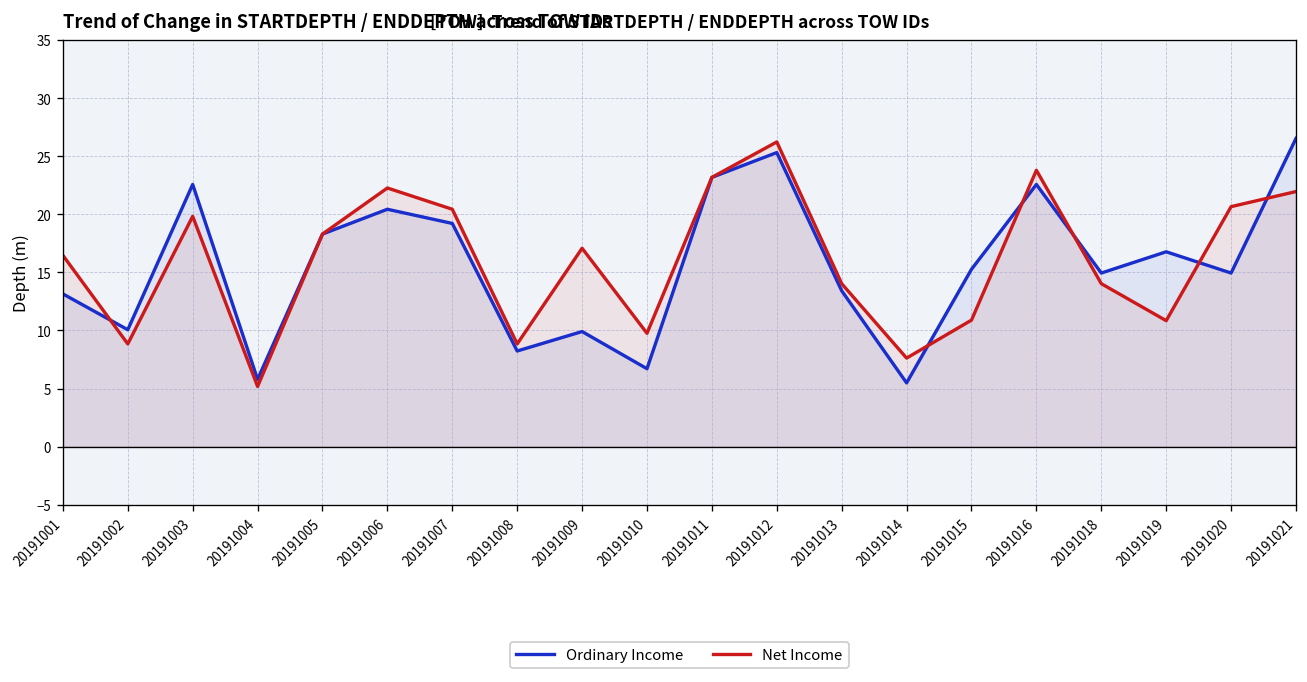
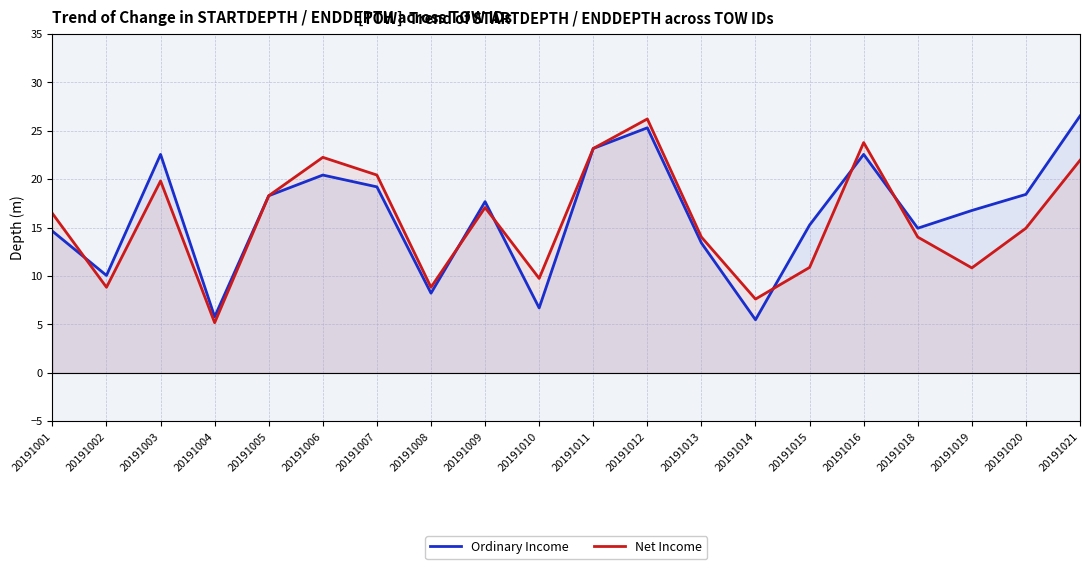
  {
    "Ordinary Income": {
-     "20191001": 13,
+     "20191001": 15,
      "20191002": 10,
      "20191003": 23,
      "20191004": 6,
      "20191006": 20,
      "20191007": 19,
      "20191008": 8,
-     "20191009": 10,
+     "20191009": 18,
      "20191010": 7,
      "20191012": 25,
      "20191013": 13,
      "20191014": 5,
      "20191015": 15,
      "20191016": 23,
      "20191018": 15,
      "20191019": 17,
-     "20191020": 15,
+     "20191020": 18,
      "20191021": 27
    },
    "Net Income": {
      "20191001": 16,
      "20191002": 9,
      "20191003": 20,
      "20191004": 5,
      "20191006": 22,
      "20191007": 20,
      "20191008": 9,
      "20191009": 17,
      "20191010": 10,
      "20191012": 26,
      "20191013": 14,
      "20191014": 8,
      "20191015": 11,
      "20191016": 24,
      "20191018": 14,
      "20191019": 11,
-     "20191020": 21,
+     "20191020": 15,
      "20191021": 22
    }
  }
